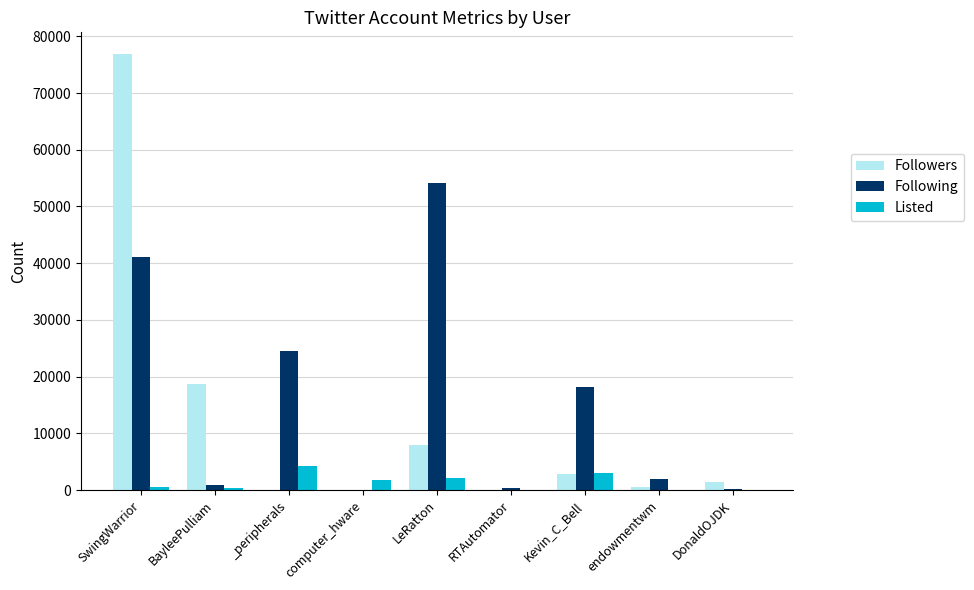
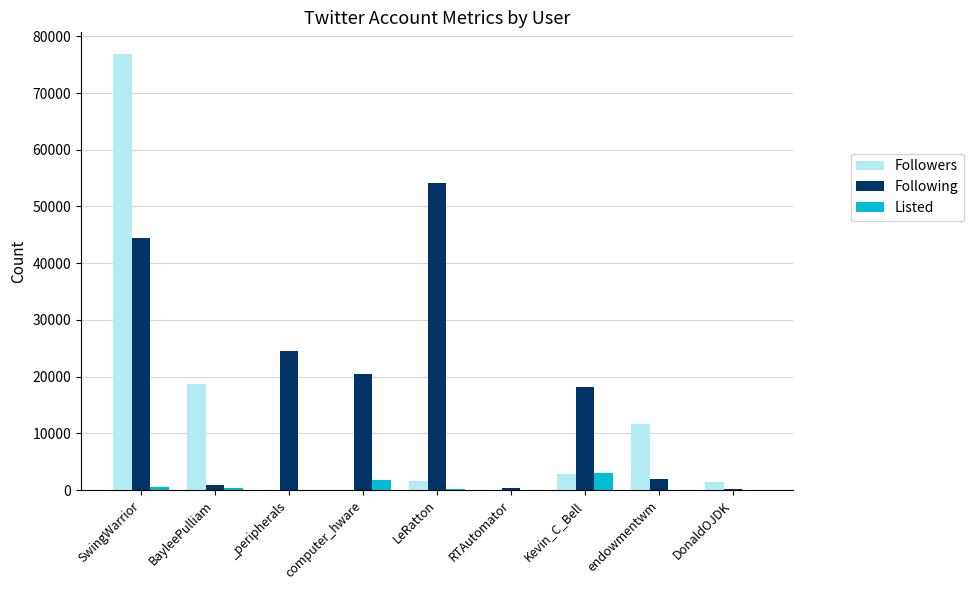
  {
    "Followers": {
      "SwingWarrior": 77000,
      "BayleePulliam": 19000,
-     "LeRatton": 8000,
+     "LeRatton": 2000,
      "Kevin_C_Bell": 3000,
-     "endowmentwm": 1000,
+     "endowmentwm": 12000,
      "DonaldOJDK": 2000
    },
    "Following": {
-     "SwingWarrior": 41000,
+     "SwingWarrior": 44000,
      "BayleePulliam": 1000,
      "_peripherals": 25000,
-     "computer_hware": 0,
+     "computer_hware": 20000,
      "LeRatton": 54000,
      "Kevin_C_Bell": 18000,
      "endowmentwm": 2000
    },
    "Listed": {
      "SwingWarrior": 1000,
-     "_peripherals": 4000,
+     "_peripherals": 0,
      "computer_hware": 2000,
-     "LeRatton": 2000,
+     "LeRatton": 0,
      "Kevin_C_Bell": 3000
    }
  }
